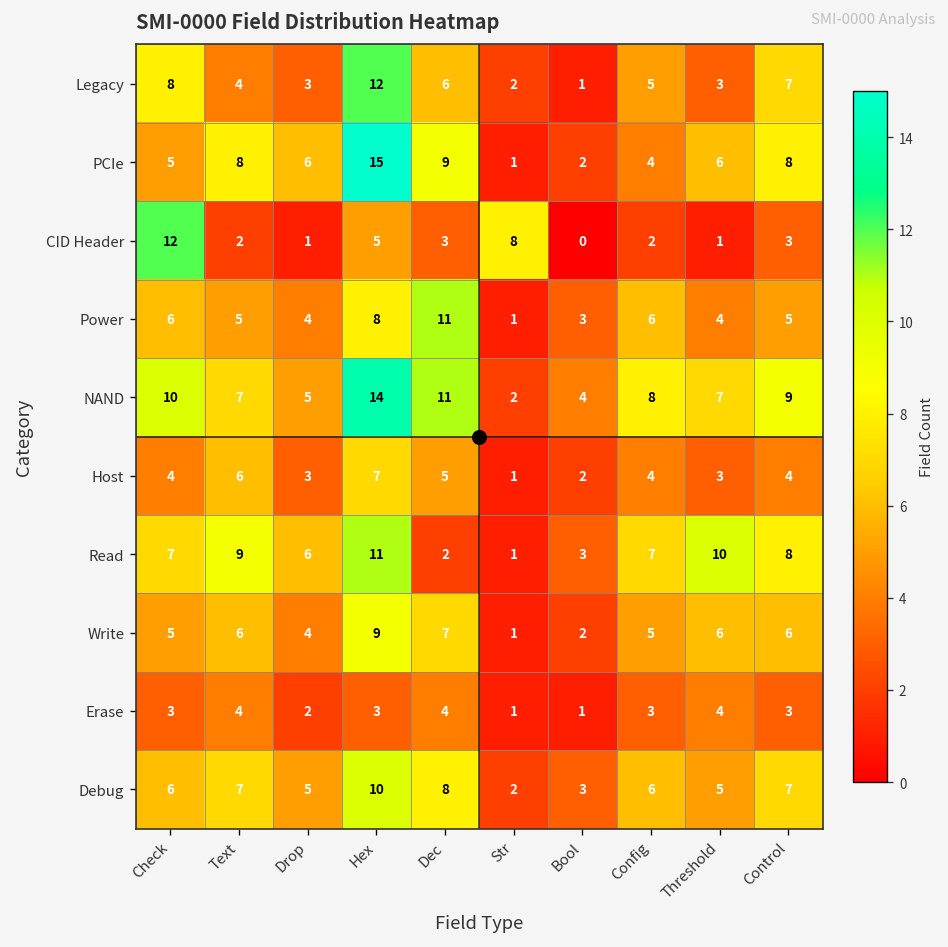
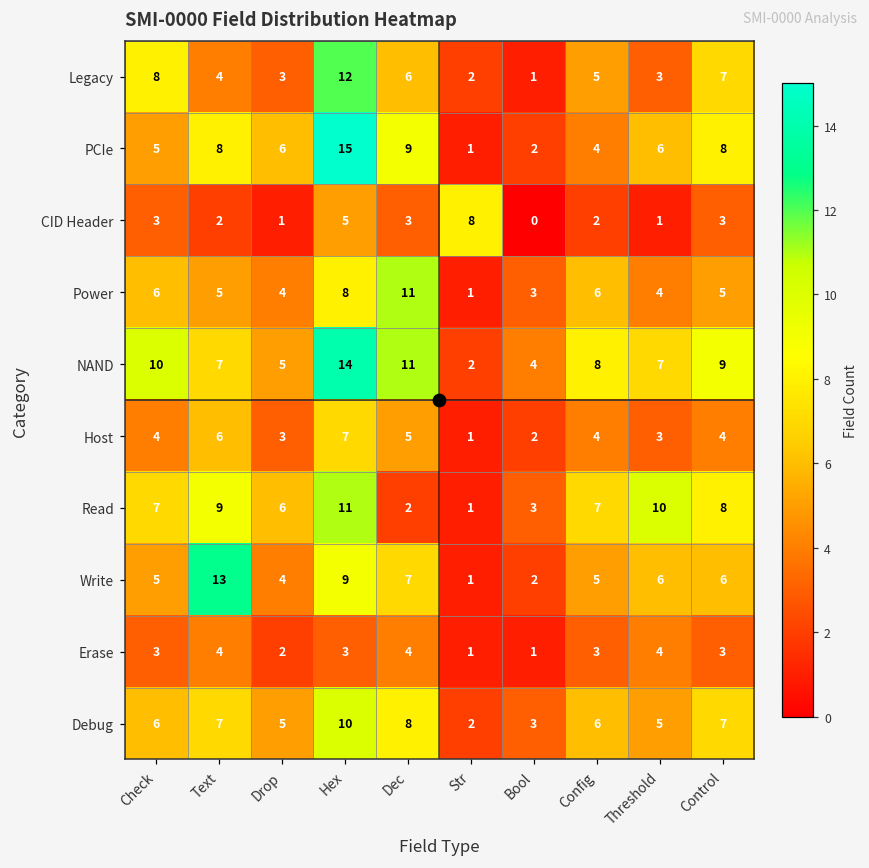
  {
    "Legacy": {
      "Check": 8,
      "Text": 4,
      "Drop": 3,
      "Hex": 12,
      "Dec": 6,
      "Str": 2,
      "Bool": 1,
      "Config": 5,
      "Threshold": 3,
      "Control": 7
    },
    "PCIe": {
      "Check": 5,
      "Text": 8,
      "Drop": 6,
      "Hex": 15,
      "Dec": 9,
      "Str": 1,
      "Bool": 2,
      "Config": 4,
      "Threshold": 6,
      "Control": 8
    },
    "CID Header": {
-     "Check": 12,
+     "Check": 3,
      "Text": 2,
      "Drop": 1,
      "Hex": 5,
      "Dec": 3,
      "Str": 8,
      "Bool": 0,
      "Config": 2,
      "Threshold": 1,
      "Control": 3
    },
    "Power": {
      "Check": 6,
      "Text": 5,
      "Drop": 4,
      "Hex": 8,
      "Dec": 11,
      "Str": 1,
      "Bool": 3,
      "Config": 6,
      "Threshold": 4,
      "Control": 5
    },
    "NAND": {
      "Check": 10,
      "Text": 7,
      "Drop": 5,
      "Hex": 14,
      "Dec": 11,
      "Str": 2,
      "Bool": 4,
      "Config": 8,
      "Threshold": 7,
      "Control": 9
    },
    "Host": {
      "Check": 4,
      "Text": 6,
      "Drop": 3,
      "Hex": 7,
      "Dec": 5,
      "Str": 1,
      "Bool": 2,
      "Config": 4,
      "Threshold": 3,
      "Control": 4
    },
    "Read": {
      "Check": 7,
      "Text": 9,
      "Drop": 6,
      "Hex": 11,
      "Dec": 2,
      "Str": 1,
      "Bool": 3,
      "Config": 7,
      "Threshold": 10,
      "Control": 8
    },
    "Write": {
      "Check": 5,
-     "Text": 6,
+     "Text": 13,
      "Drop": 4,
      "Hex": 9,
      "Dec": 7,
      "Str": 1,
      "Bool": 2,
      "Config": 5,
      "Threshold": 6,
      "Control": 6
    },
    "Erase": {
      "Check": 3,
      "Text": 4,
      "Drop": 2,
      "Hex": 3,
      "Dec": 4,
      "Str": 1,
      "Bool": 1,
      "Config": 3,
      "Threshold": 4,
      "Control": 3
    },
    "Debug": {
      "Check": 6,
      "Text": 7,
      "Drop": 5,
      "Hex": 10,
      "Dec": 8,
      "Str": 2,
      "Bool": 3,
      "Config": 6,
      "Threshold": 5,
      "Control": 7
    }
  }
